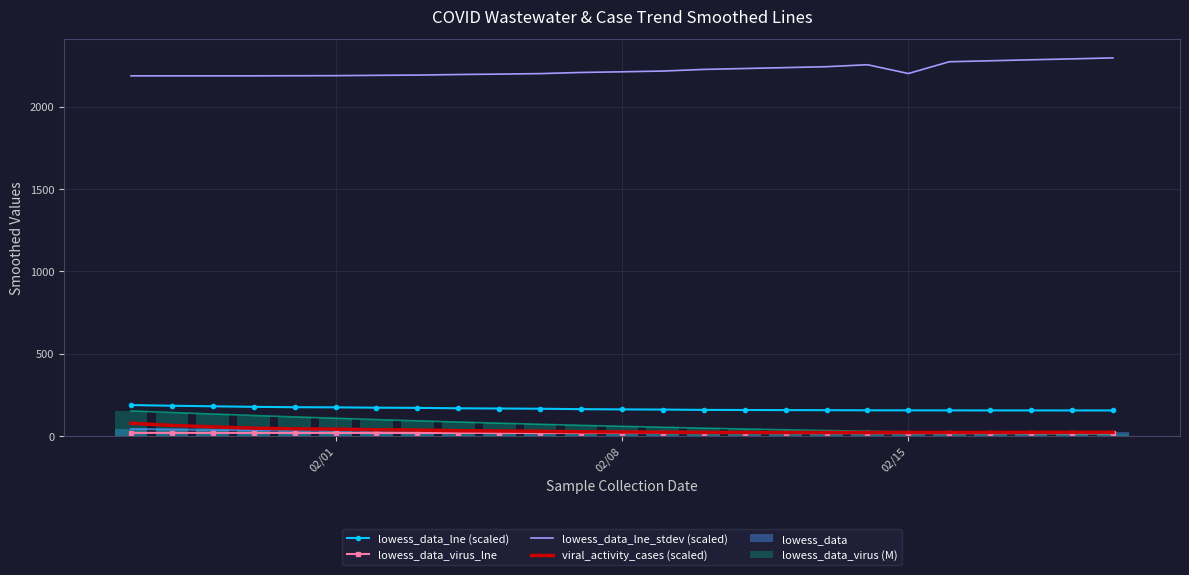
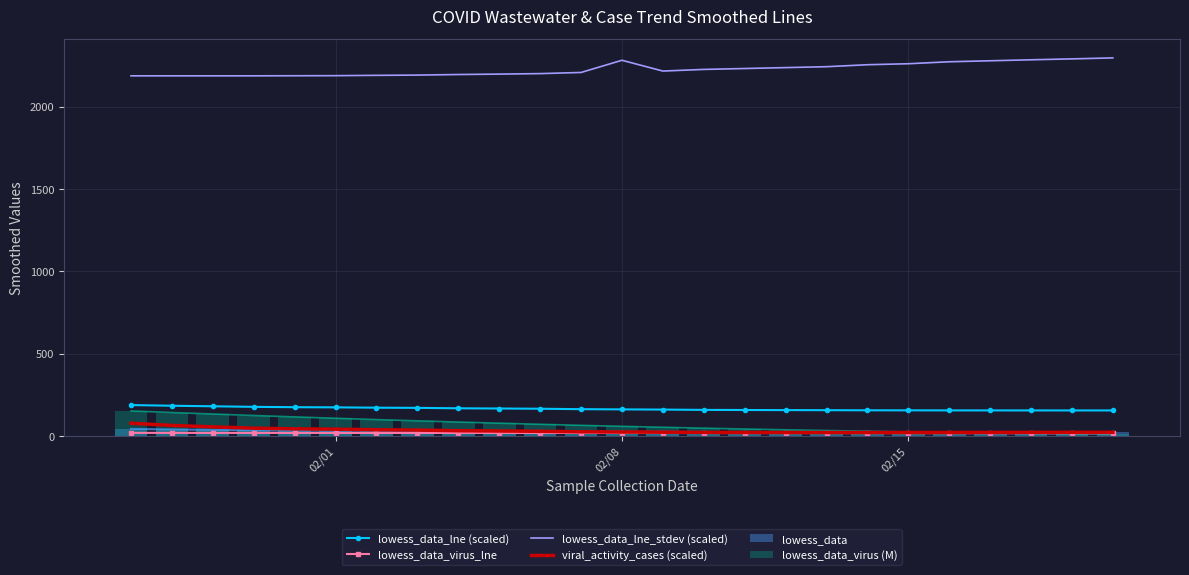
  {
    "lowess_data_lne (scaled)": {
      "02/01": 170,
      "02/08": 160,
      "02/15": 160
    },
    "lowess_data_lne_stdev (scaled)": {
      "02/01": 2190,
-     "02/08": 2210,
-     "02/15": 2200
+     "02/08": 2280,
+     "02/15": 2260
    }
  }
